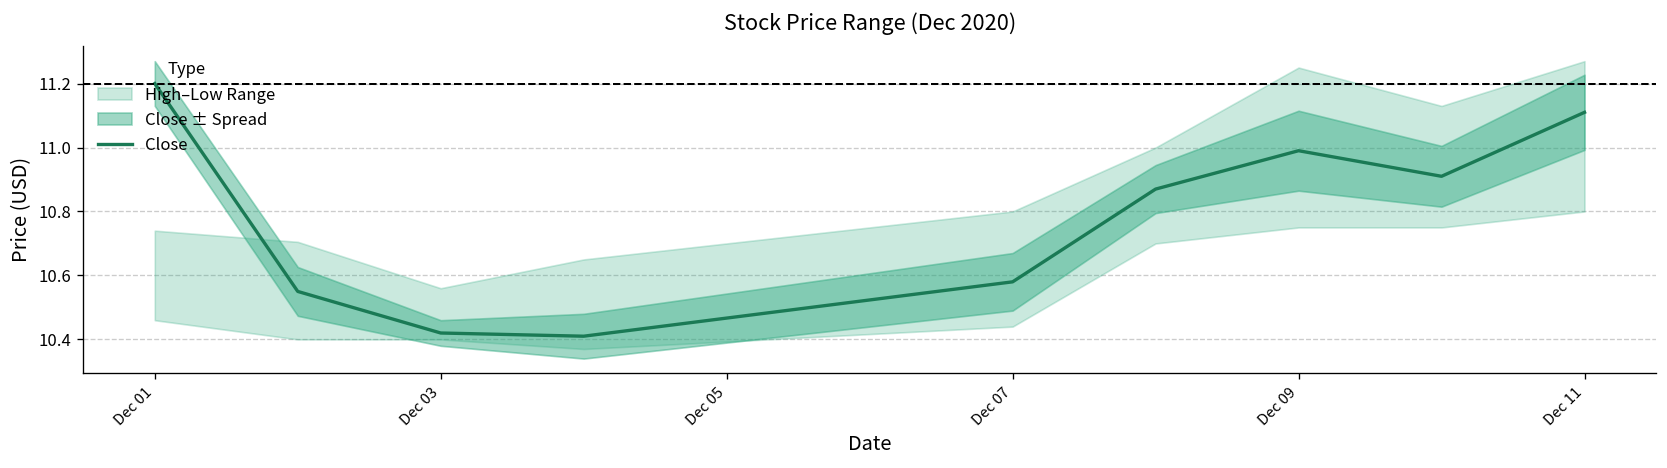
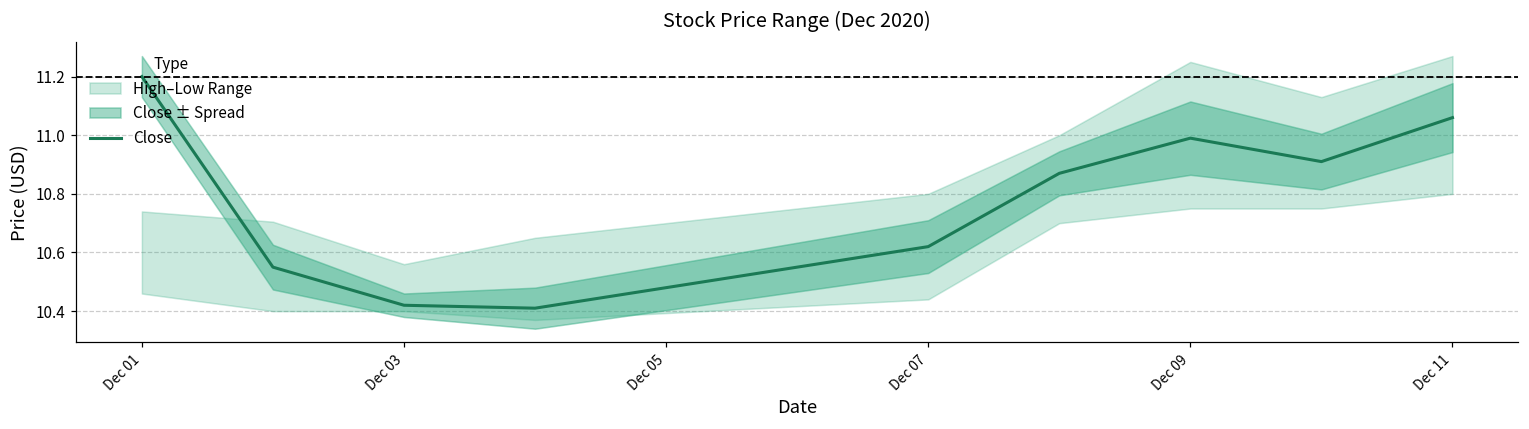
  {
    "Close": {
      "Dec 01": 11.20,
      "Dec 03": 10.42,
-     "Dec 07": 10.58,
+     "Dec 07": 10.62,
      "Dec 09": 10.99,
-     "Dec 11": 11.11
+     "Dec 11": 11.06
    }
  }
